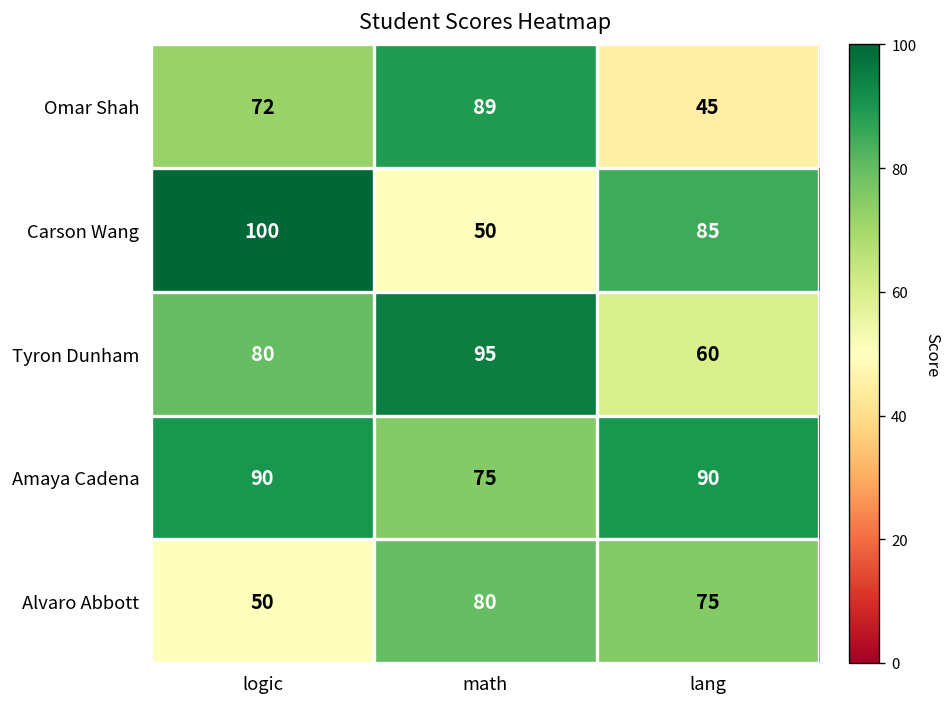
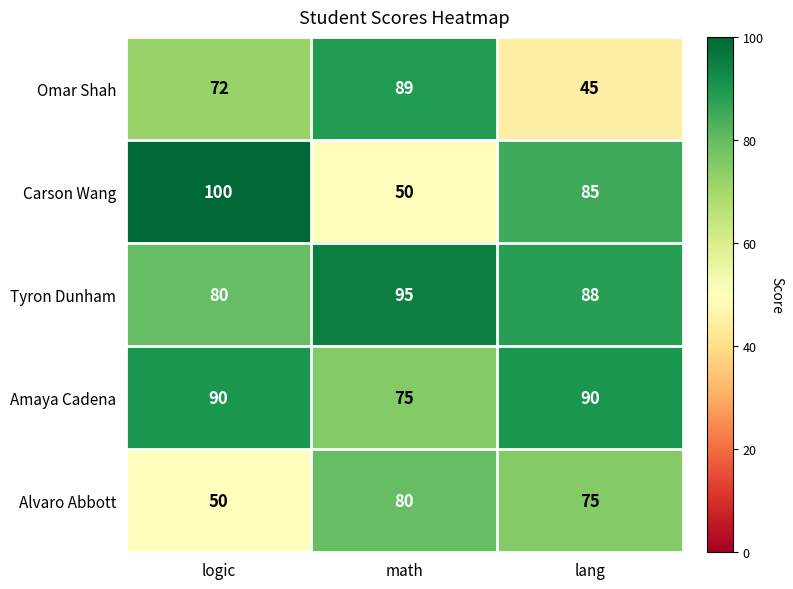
  {
    "Omar Shah": {
      "logic": 72,
      "math": 89,
      "lang": 45
    },
    "Carson Wang": {
      "logic": 100,
      "math": 50,
      "lang": 85
    },
    "Tyron Dunham": {
      "logic": 80,
      "math": 95,
-     "lang": 60
+     "lang": 88
    },
    "Amaya Cadena": {
      "logic": 90,
      "math": 75,
      "lang": 90
    },
    "Alvaro Abbott": {
      "logic": 50,
      "math": 80,
      "lang": 75
    }
  }
